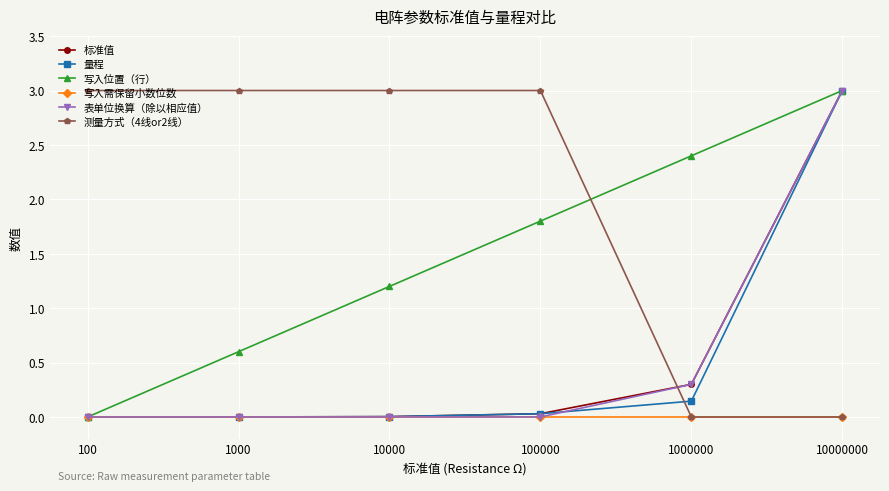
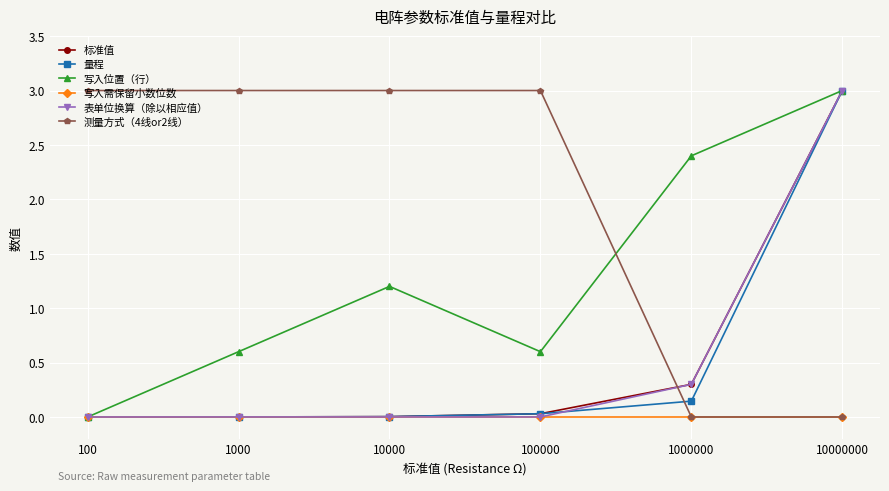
  {
    "量程": {
      "1000000": 0.15
    },
    "写入位置（行）": {
      "1000": 0.60,
      "10000": 1.20,
-     "100000": 1.80,
+     "100000": 0.60,
      "1000000": 2.40
    },
    "测量方式（4线or2线）": {
      "100": 3.00,
      "1000": 3.00,
      "10000": 3.00,
      "100000": 3.00
    }
  }
